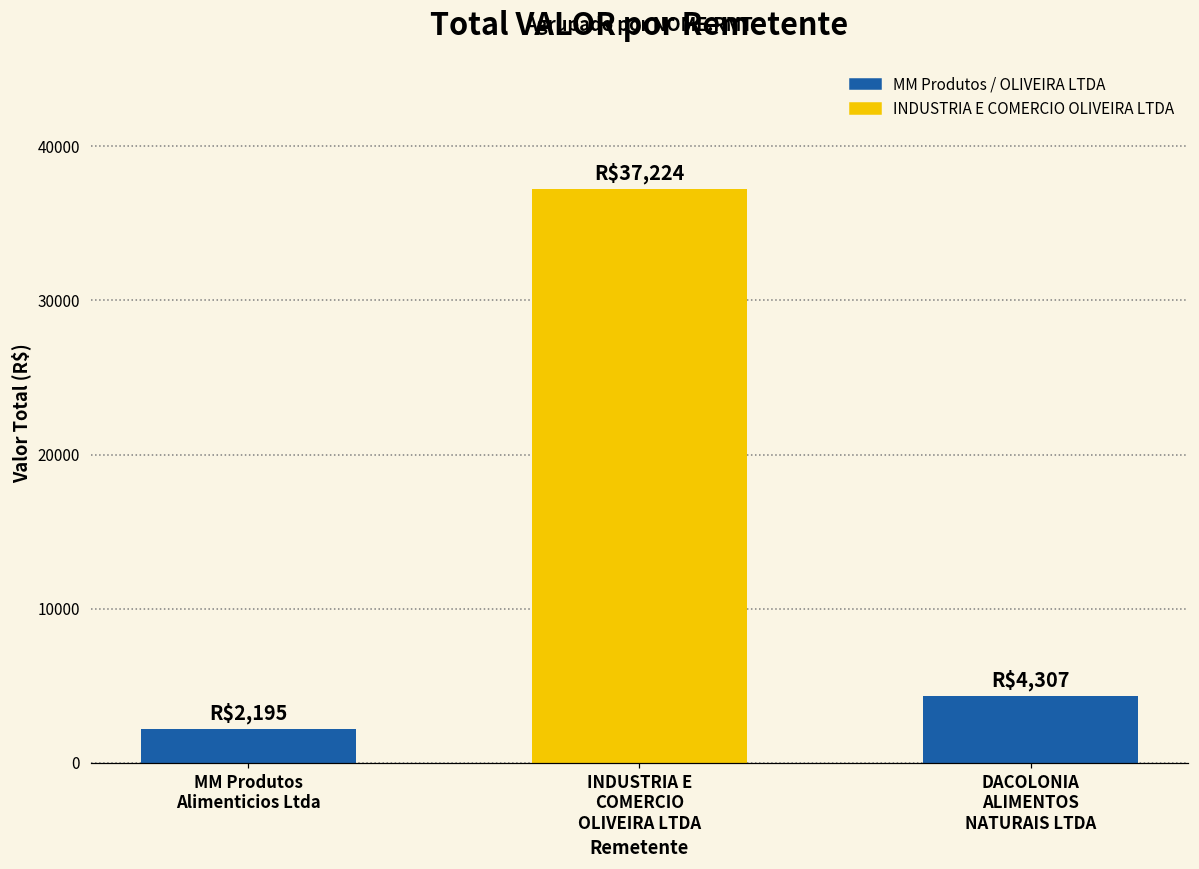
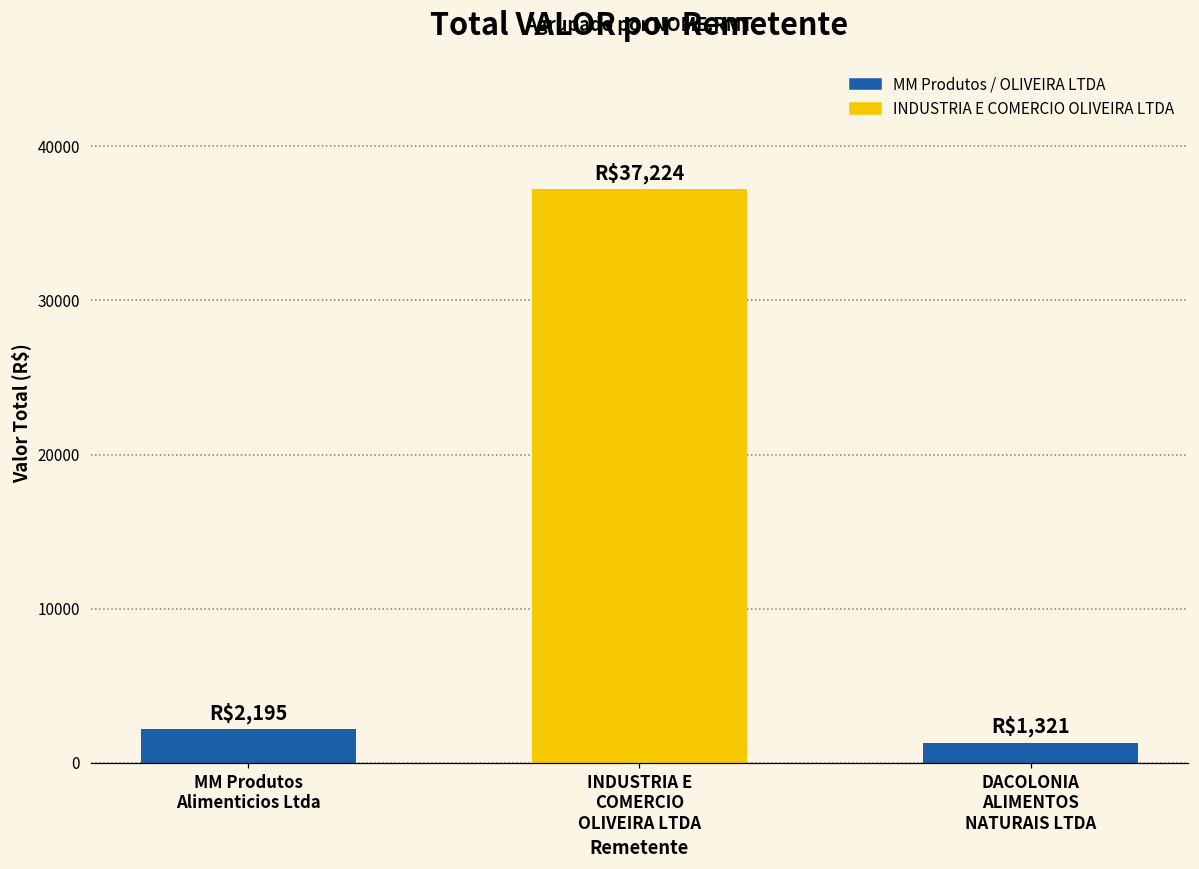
  {
    "MM Produtos Alimenticios Ltda": "$2,195",
    "INDUSTRIA E COMERCIO OLIVEIRA LTDA": "$37,224",
-   "DACOLONIA ALIMENTOS NATURAIS LTDA": "$4,307"
+   "DACOLONIA ALIMENTOS NATURAIS LTDA": "$1,321"
  }
